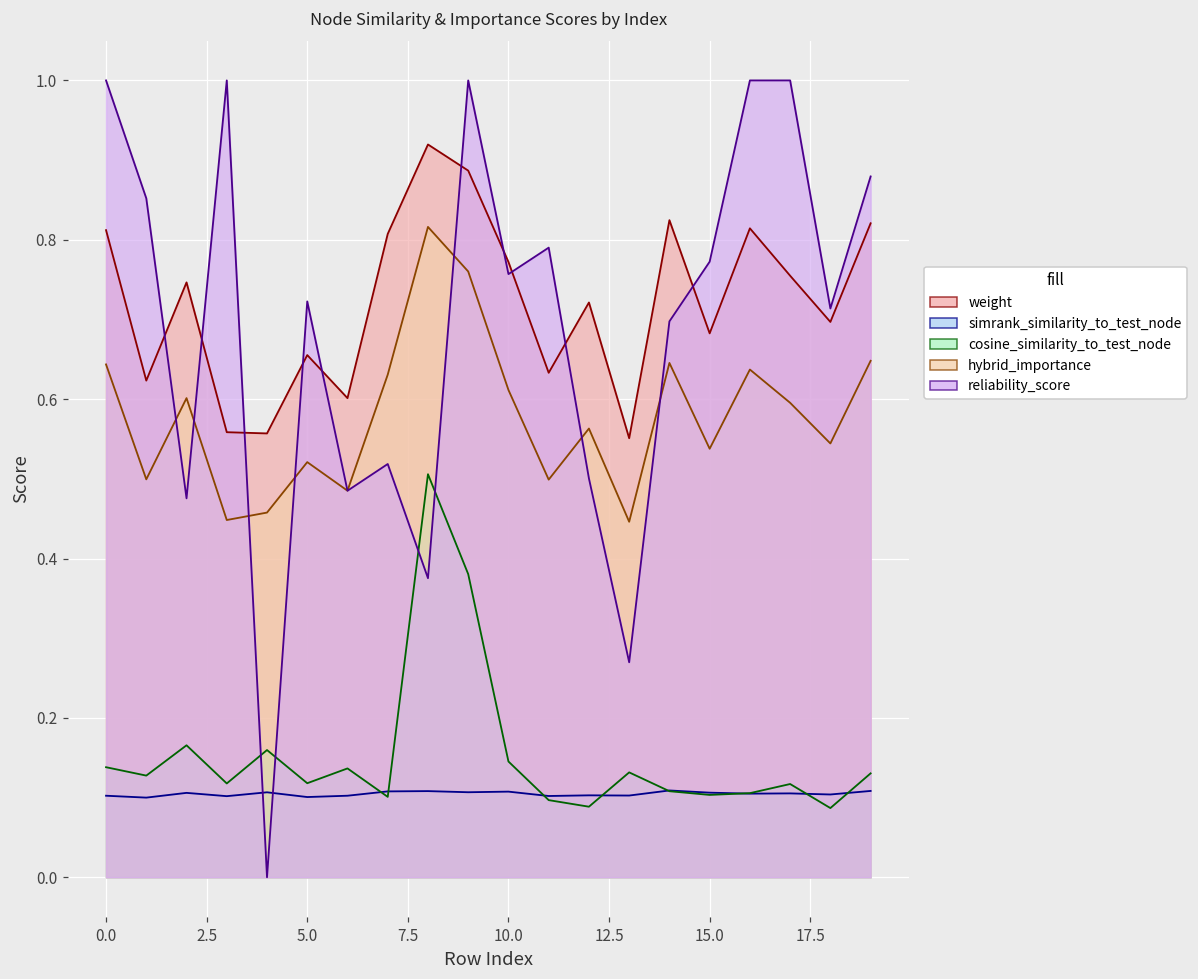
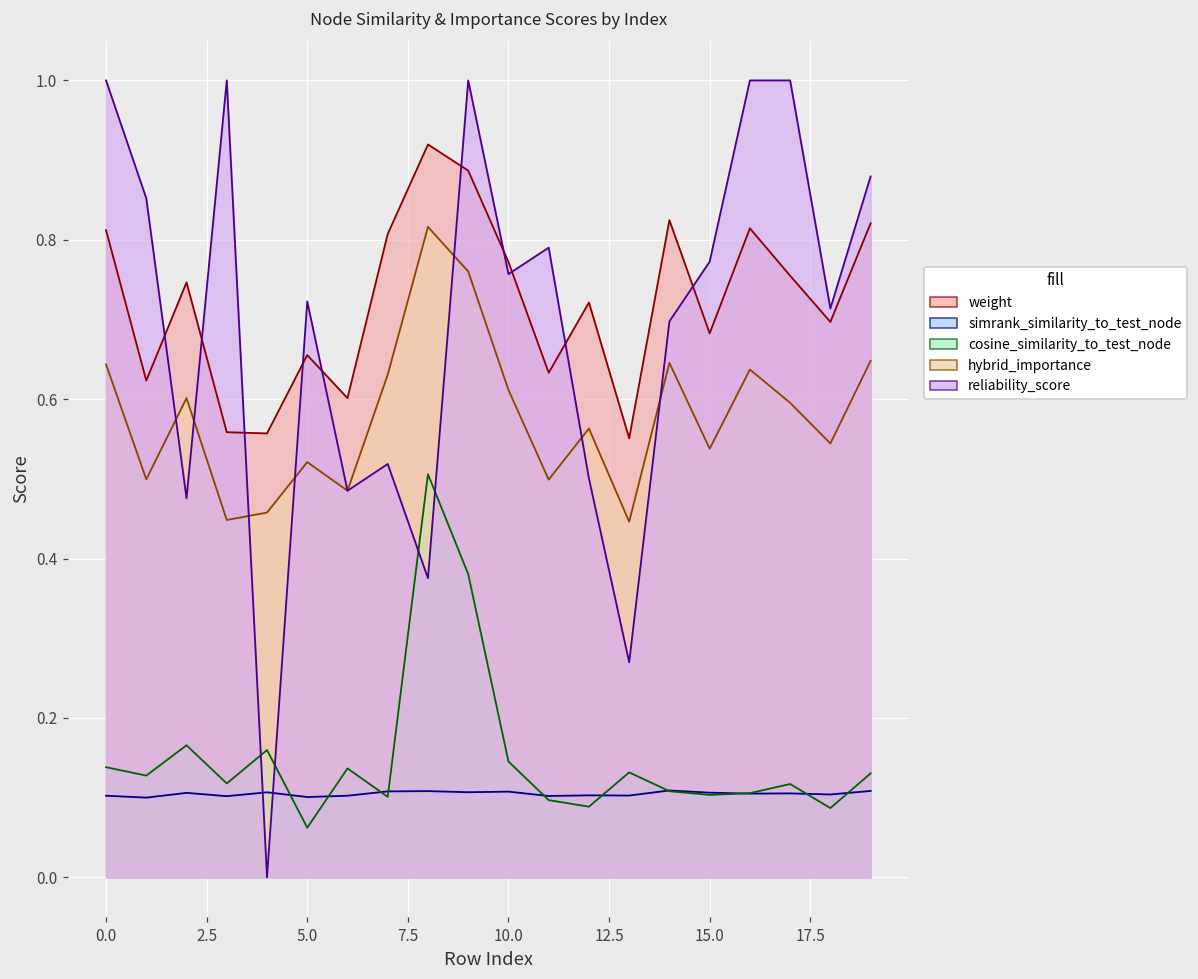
  {
    "cosine_similarity_to_test_node": {
      "0.0": 0.14,
-     "5.0": 0.12,
+     "5.0": 0.06,
      "10.0": 0.15
    }
  }
